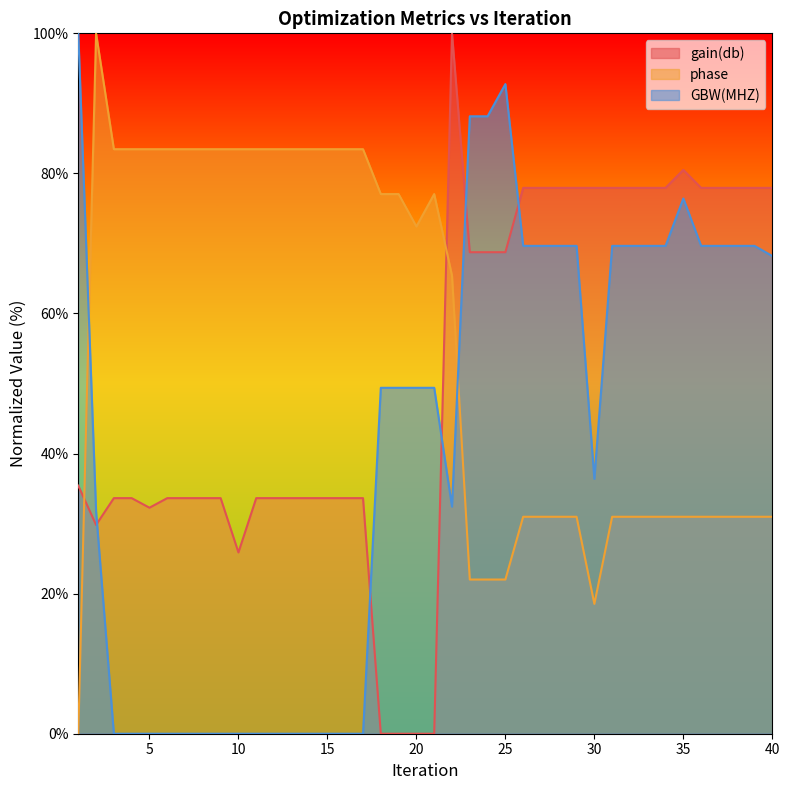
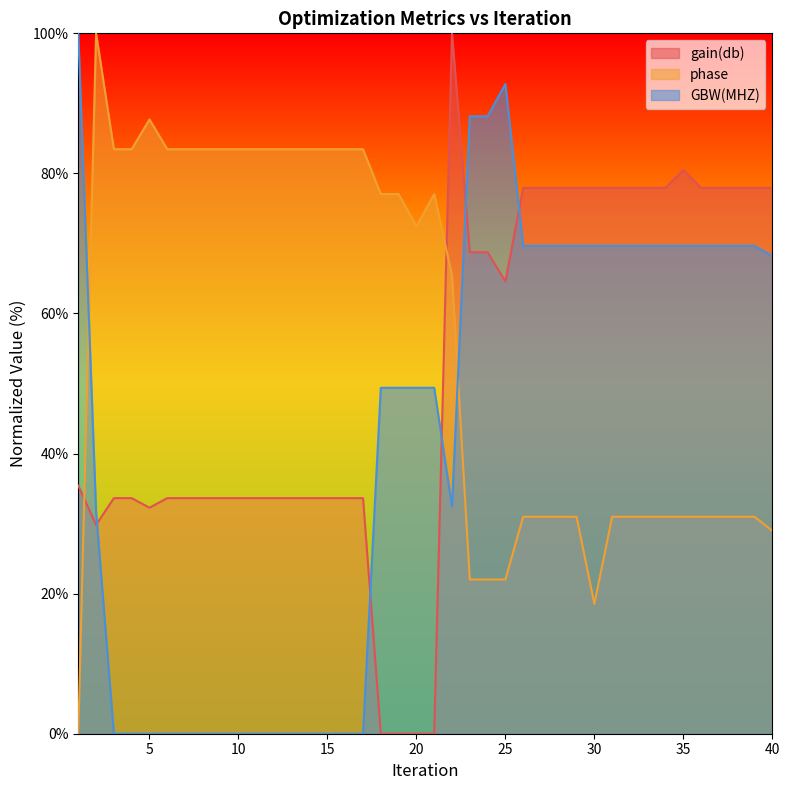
  {
    "gain(db)": {
      "5": "32%",
-     "10": "26%",
+     "10": "34%",
      "15": "34%",
      "20": "0%",
-     "25": "69%",
+     "25": "65%",
      "30": "78%",
      "35": "81%",
      "40": "78%"
    },
    "phase": {
-     "5": "83%",
+     "5": "88%",
      "10": "83%",
      "15": "83%",
      "20": "72%",
      "25": "22%",
      "30": "19%",
      "35": "31%",
-     "40": "31%"
+     "40": "29%"
    },
    "GBW(MHZ)": {
      "5": "0%",
      "10": "0%",
      "15": "0%",
      "20": "49%",
      "25": "93%",
-     "30": "36%",
-     "35": "76%",
+     "30": "70%",
+     "35": "70%",
      "40": "68%"
    }
  }
